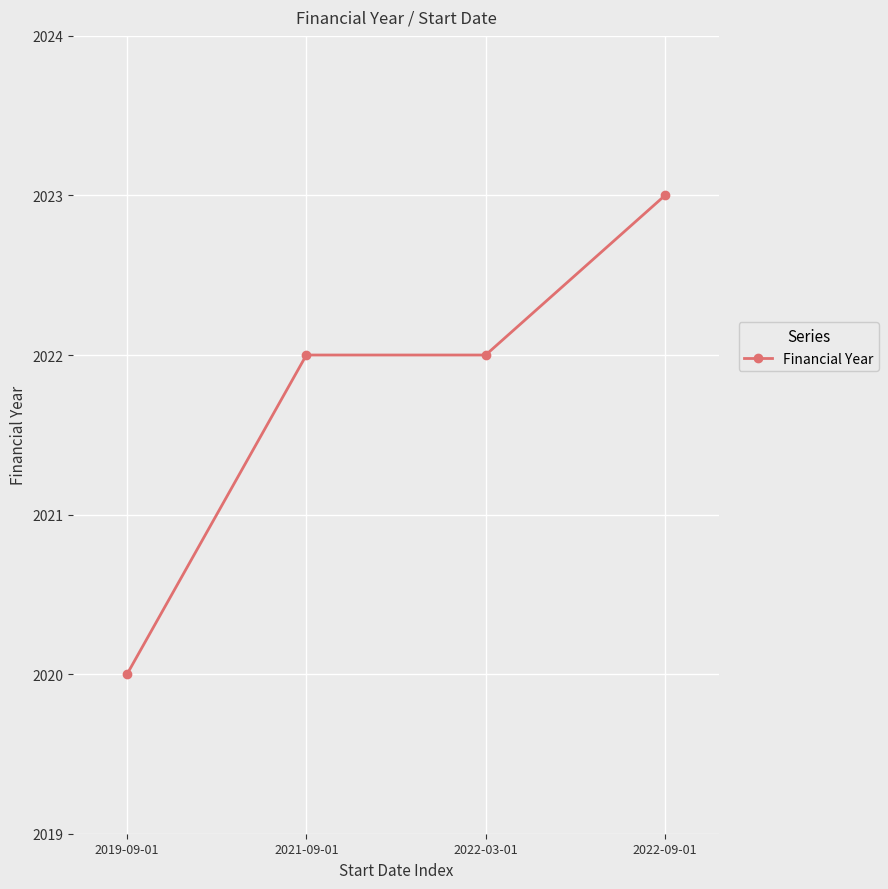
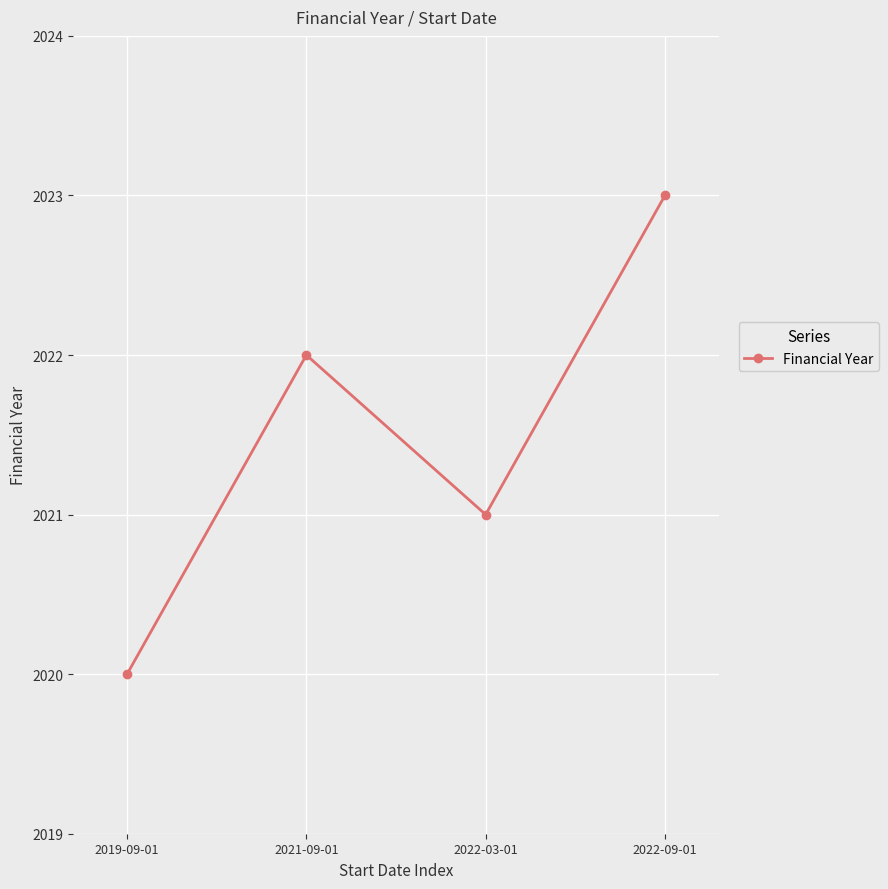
  {
    "2019-09-01": 2020,
    "2021-09-01": 2022,
-   "2022-03-01": 2022,
+   "2022-03-01": 2021,
    "2022-09-01": 2023
  }
